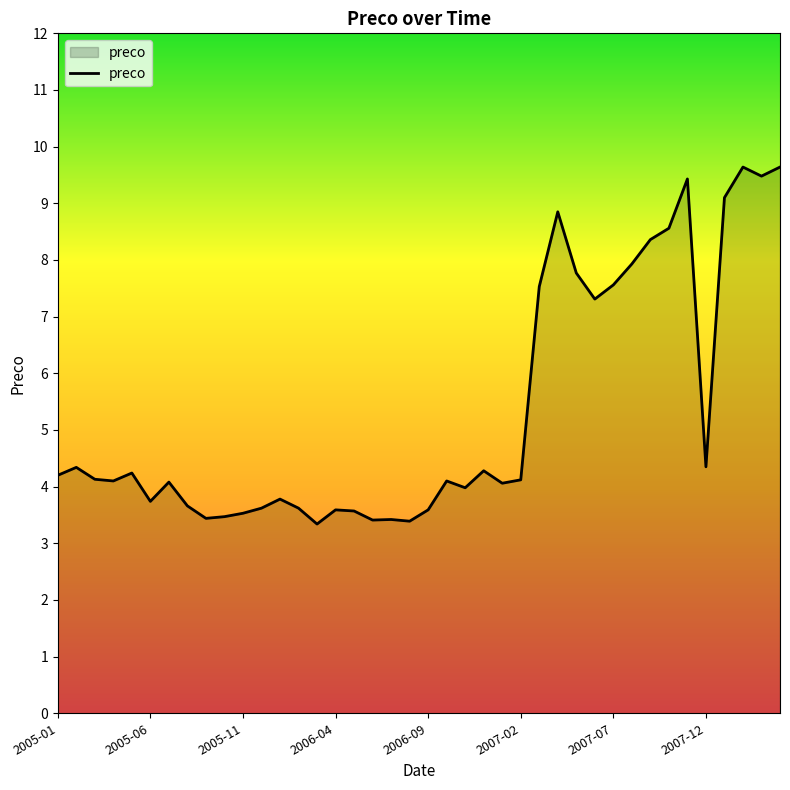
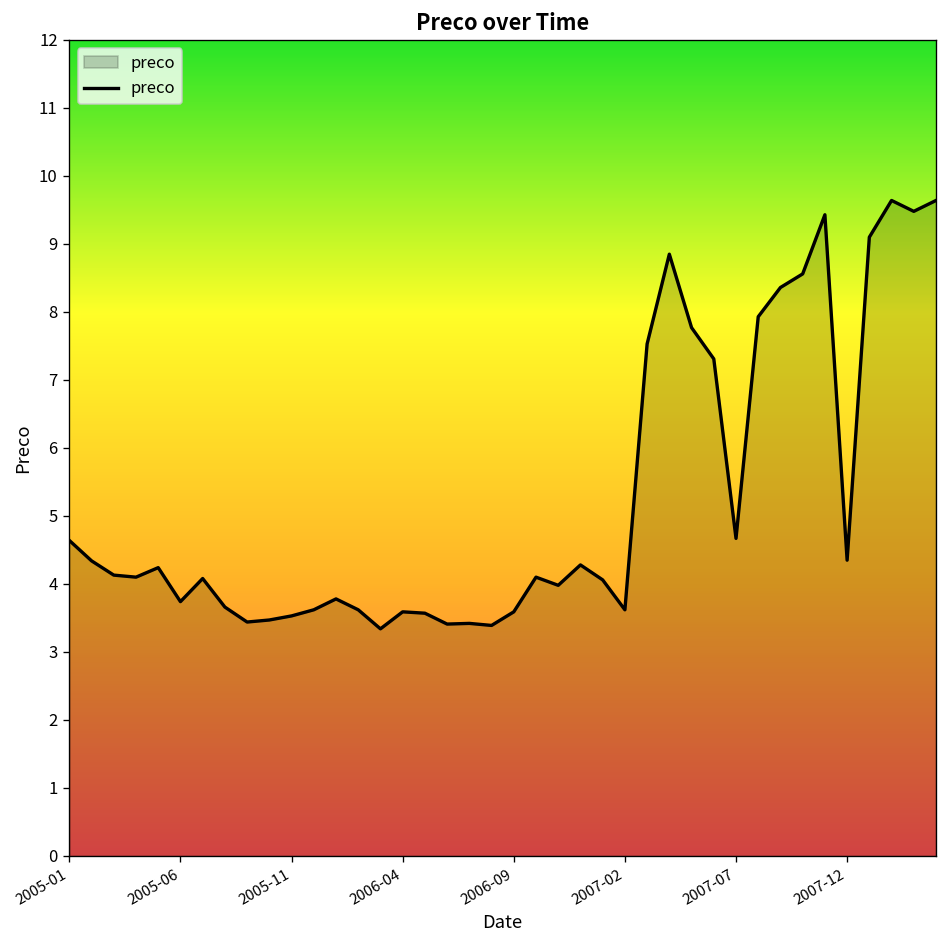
  {
-   "2005-01": 4.2,
+   "2005-01": 4.6,
    "2005-06": 3.7,
    "2005-11": 3.5,
    "2006-04": 3.6,
    "2006-09": 3.6,
-   "2007-02": 4.1,
-   "2007-07": 7.6,
+   "2007-02": 3.6,
+   "2007-07": 4.7,
    "2007-12": 4.4
  }
